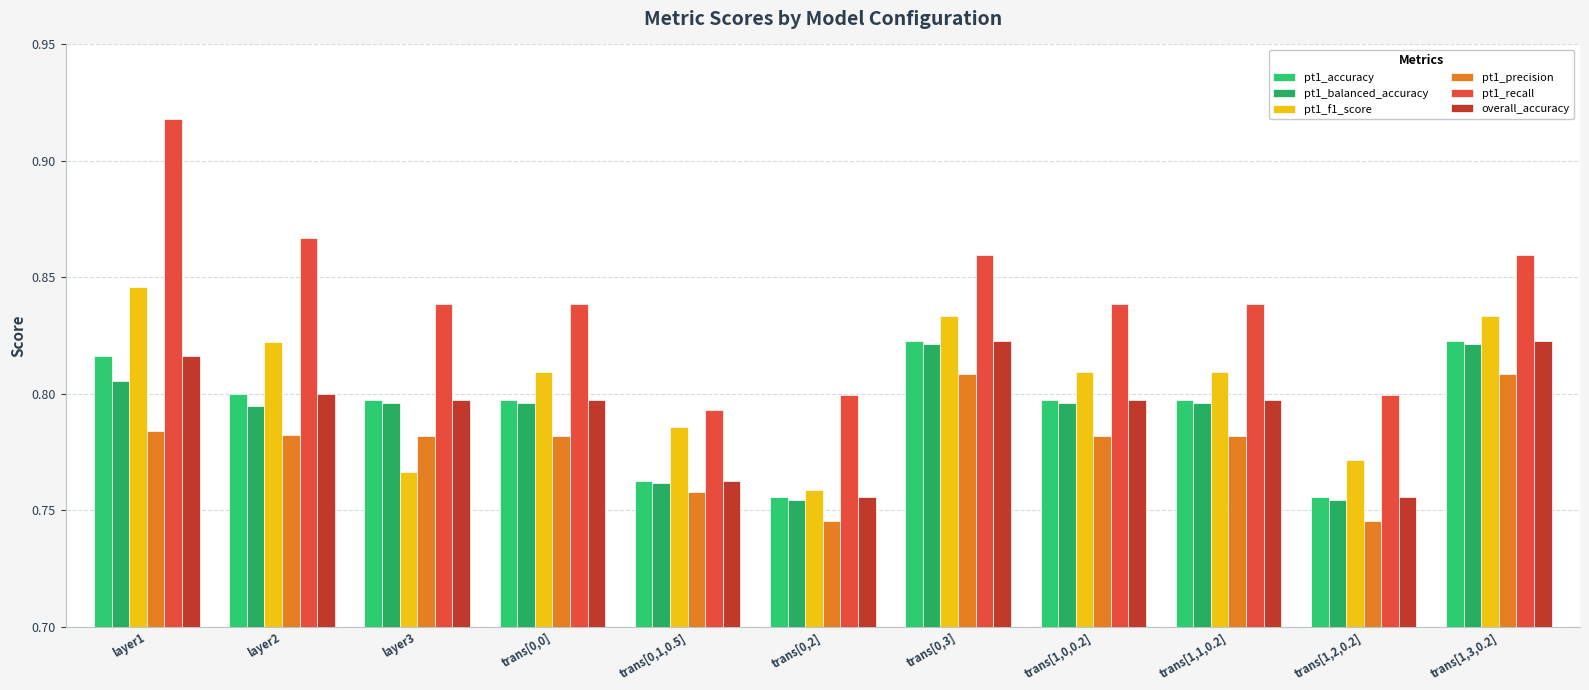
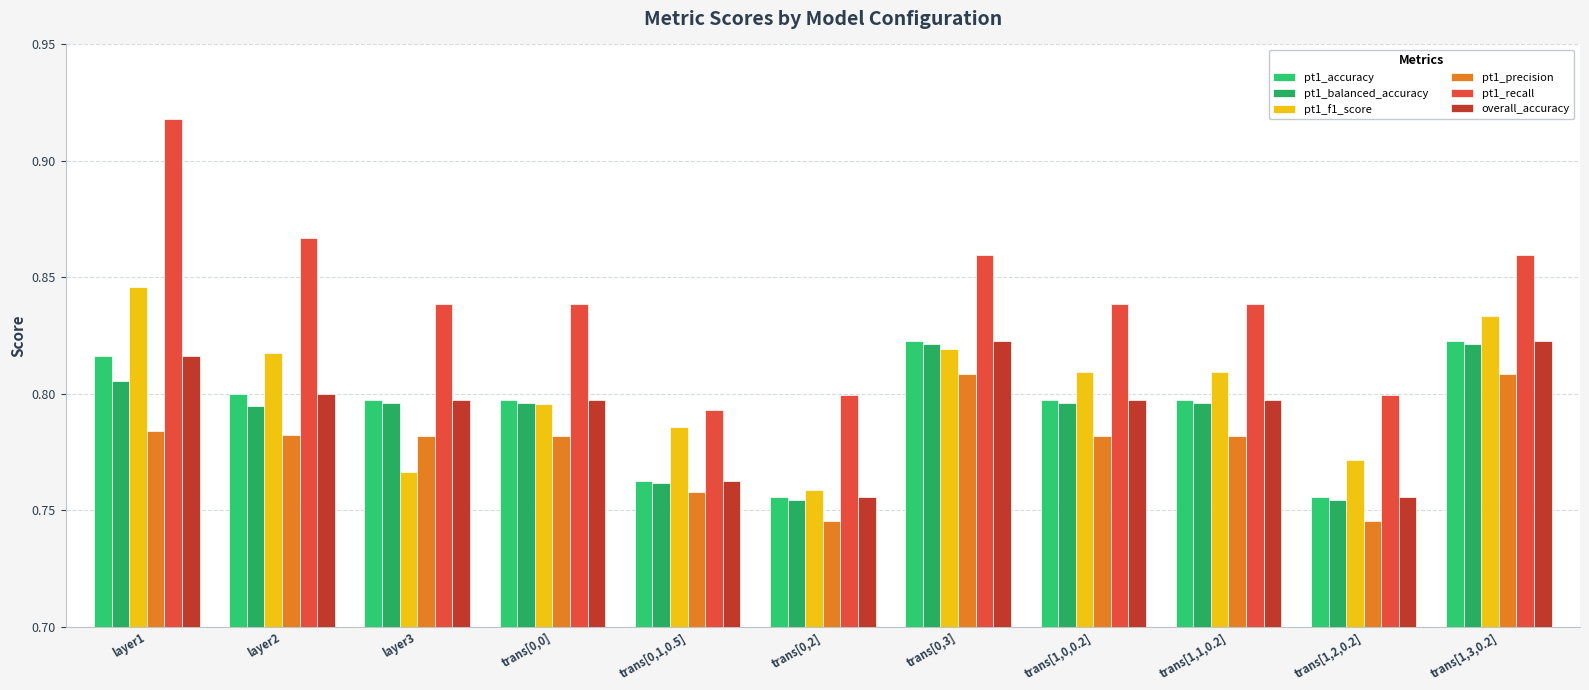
  {
    "pt1_f1_score": {
      "layer1": 0.846,
-     "layer2": 0.822,
+     "layer2": 0.818,
      "layer3": 0.766,
-     "trans[0,0]": 0.809,
+     "trans[0,0]": 0.796,
      "trans[0,1,0.5]": 0.786,
      "trans[0,2]": 0.758,
-     "trans[0,3]": 0.833,
+     "trans[0,3]": 0.819,
      "trans[1,0,0.2]": 0.809,
      "trans[1,1,0.2]": 0.809,
      "trans[1,2,0.2]": 0.772,
      "trans[1,3,0.2]": 0.833
    }
  }
